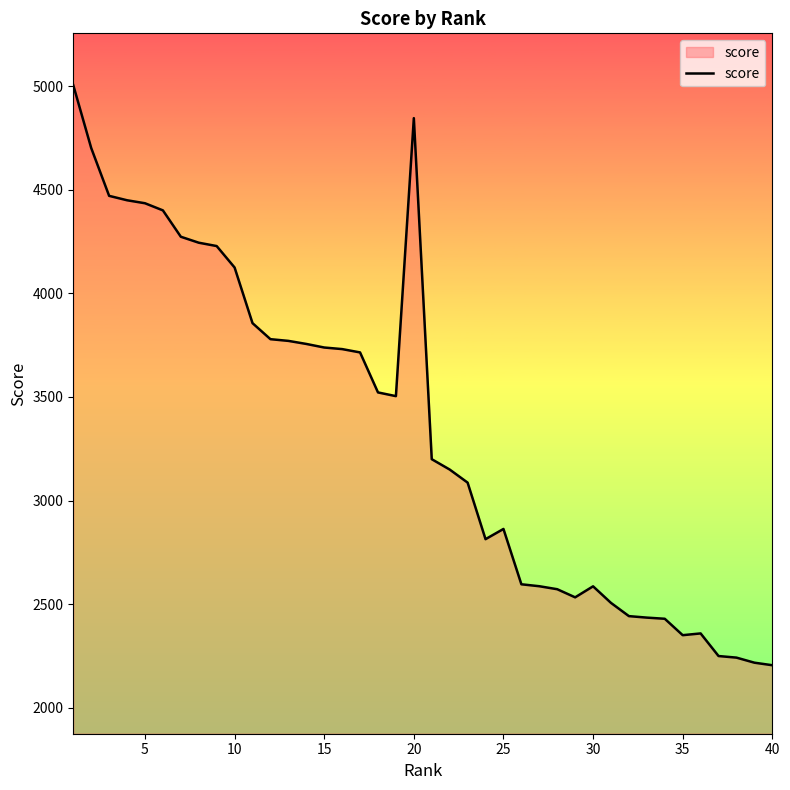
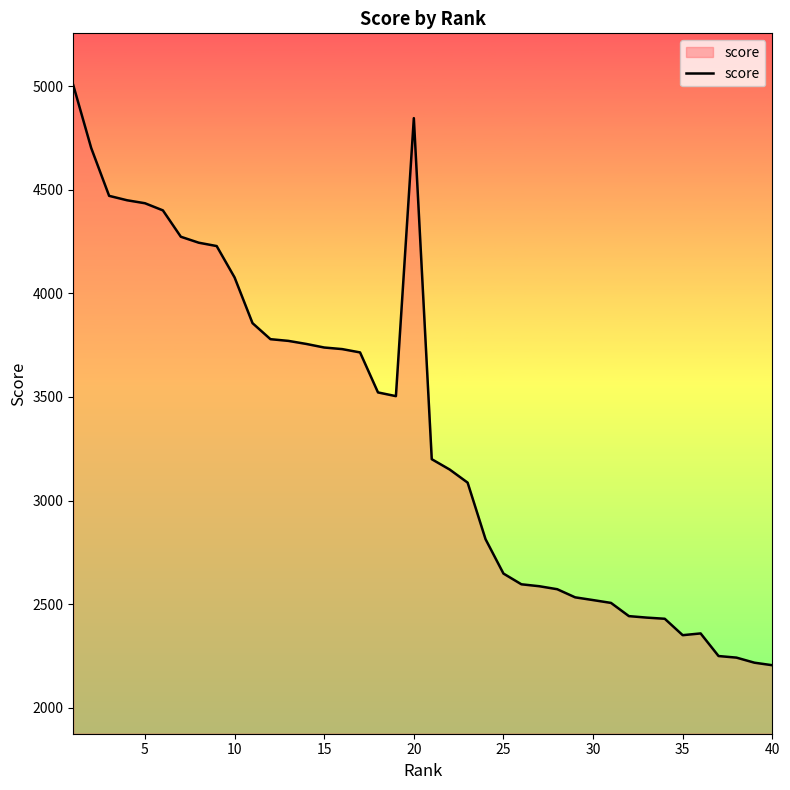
  {
    "5": 4440,
-   "10": 4130,
+   "10": 4080,
    "15": 3740,
    "20": 4850,
-   "25": 2860,
-   "30": 2590,
+   "25": 2650,
+   "30": 2520,
    "35": 2350,
    "40": 2200
  }
